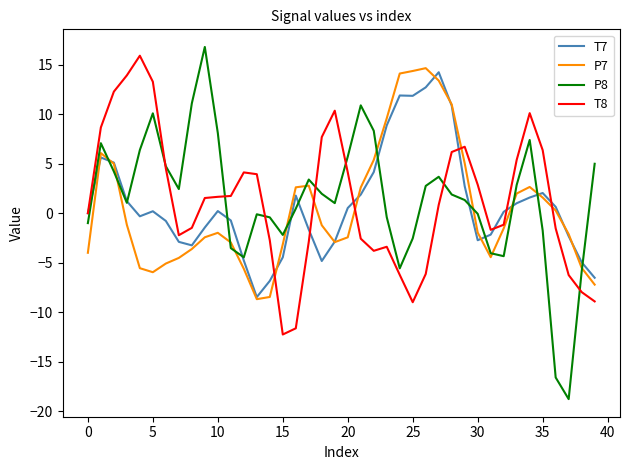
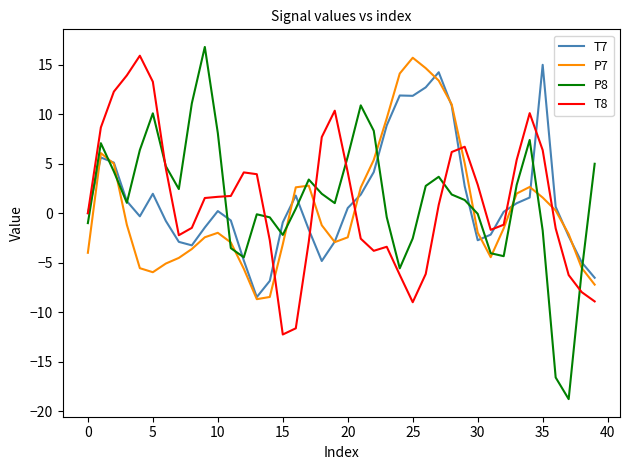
  {
    "T7": {
-     "5": 0,
+     "5": 2,
      "10": 0,
-     "15": -4,
+     "15": -1,
      "20": 1,
      "25": 12,
      "30": -3,
-     "35": 2
+     "35": 15
    },
    "P7": {
      "0": -4,
      "5": -6,
      "10": -2,
      "15": -3,
      "20": -2,
-     "25": 14,
+     "25": 16,
      "30": -2,
      "35": 2
    },
    "P8": {
      "0": -1,
      "5": 10,
      "10": 8,
      "15": -2,
      "20": 6,
      "25": -3,
      "30": 0,
      "35": -2
    },
    "T8": {
      "5": 13,
      "10": 2,
      "15": -12,
      "20": 4,
      "25": -9,
      "30": 3,
      "35": 6
    }
  }
